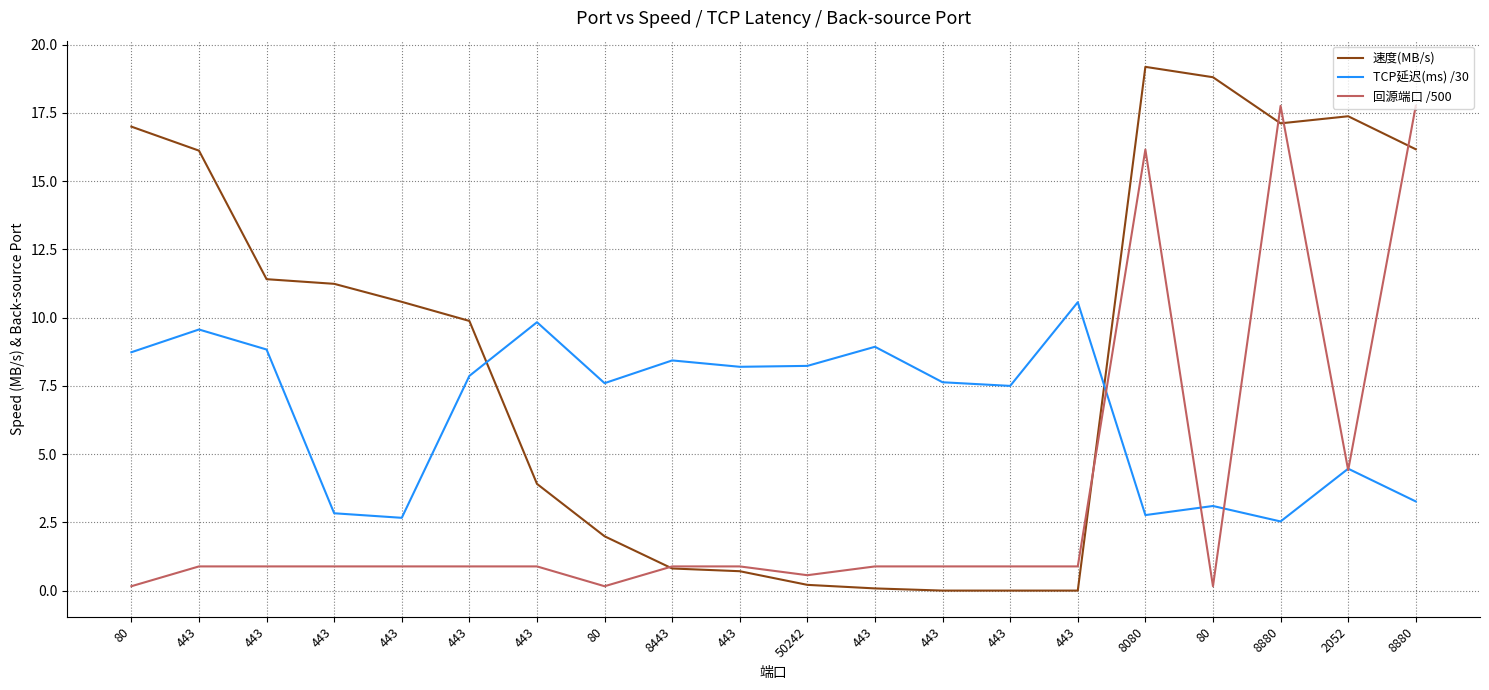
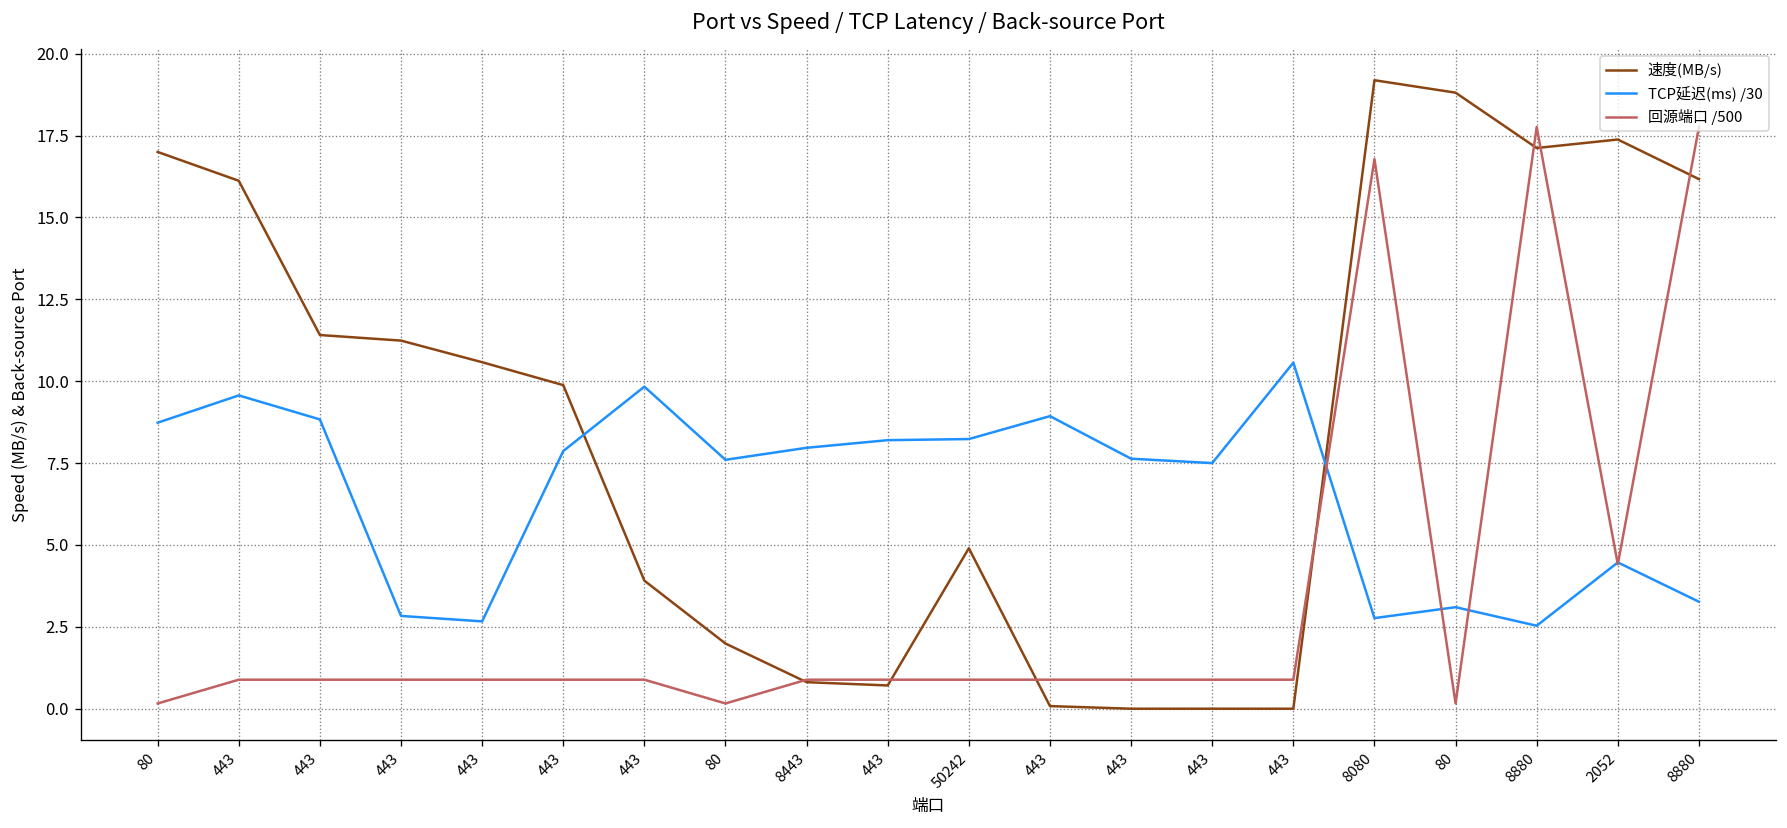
  {
    "速度(MB/s)": {
-     "50242": 0.2,
+     "50242": 4.9,
      "8080": 19.2,
      "2052": 17.4
    },
    "TCP延迟(ms) /30": {
-     "8443": 8.4,
+     "8443": 8.0,
      "50242": 8.2,
      "8080": 2.8
    },
    "回源端口 /500": {
-     "50242": 0.6,
-     "8080": 16.2
+     "50242": 0.9,
+     "8080": 16.8
    }
  }
